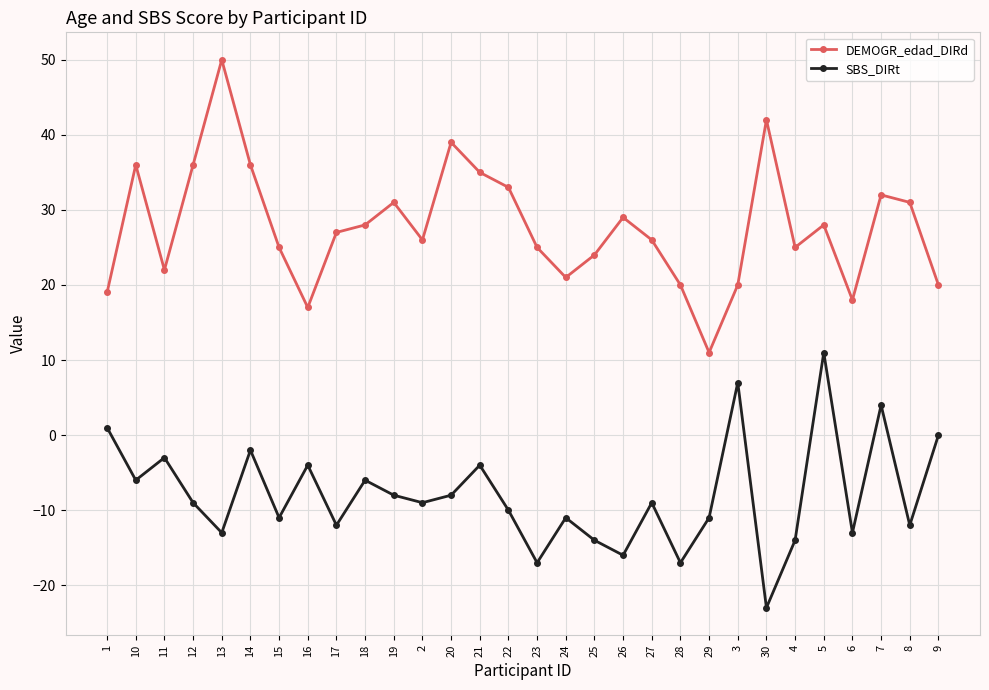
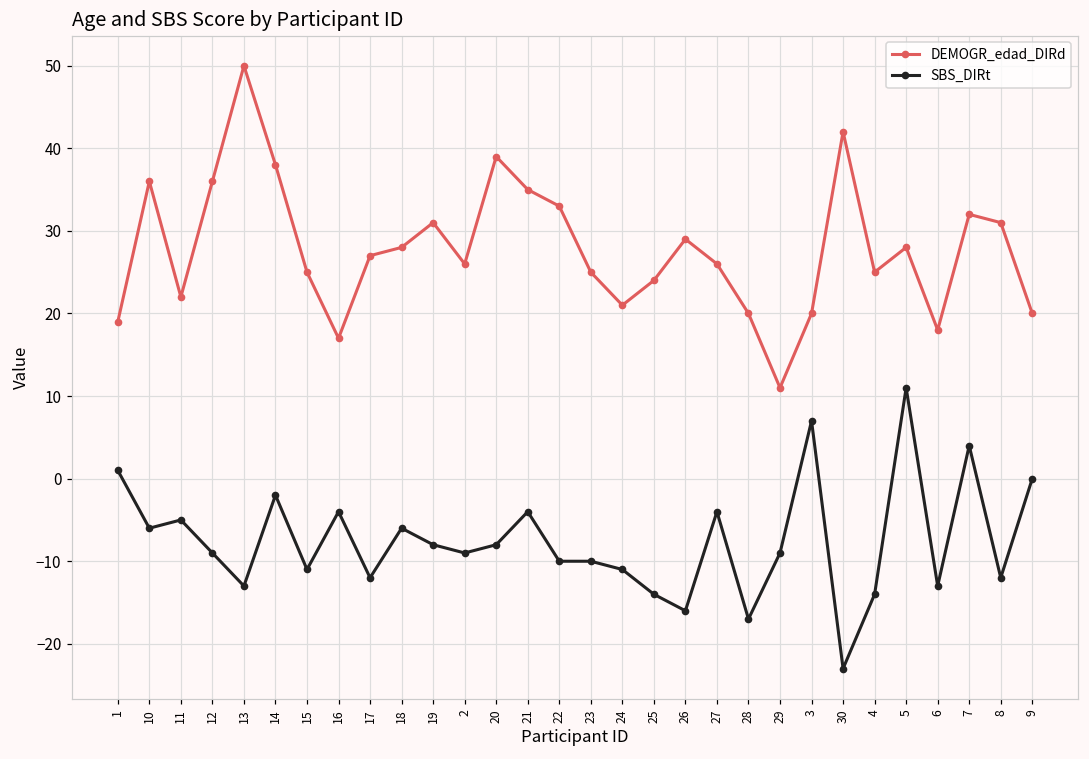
  {
    "DEMOGR_edad_DIRd": {
      "1": 19,
      "10": 36,
      "11": 22,
      "12": 36,
      "13": 50,
-     "14": 36,
+     "14": 38,
      "15": 25,
      "16": 17,
      "17": 27,
      "18": 28,
      "19": 31,
      "2": 26,
      "20": 39,
      "21": 35,
      "22": 33,
      "23": 25,
      "24": 21,
      "25": 24,
      "26": 29,
      "27": 26,
      "28": 20,
      "29": 11,
      "3": 20,
      "30": 42,
      "4": 25,
      "5": 28,
      "6": 18,
      "7": 32,
      "8": 31,
      "9": 20
    },
    "SBS_DIRt": {
      "1": 1,
      "10": -6,
-     "11": -3,
+     "11": -5,
      "12": -9,
      "13": -13,
      "14": -2,
      "15": -11,
      "16": -4,
      "17": -12,
      "18": -6,
      "19": -8,
      "2": -9,
      "20": -8,
      "21": -4,
      "22": -10,
-     "23": -17,
+     "23": -10,
      "24": -11,
      "25": -14,
      "26": -16,
-     "27": -9,
+     "27": -4,
      "28": -17,
-     "29": -11,
+     "29": -9,
      "3": 7,
      "30": -23,
      "4": -14,
      "5": 11,
      "6": -13,
      "7": 4,
      "8": -12,
      "9": 0
    }
  }
